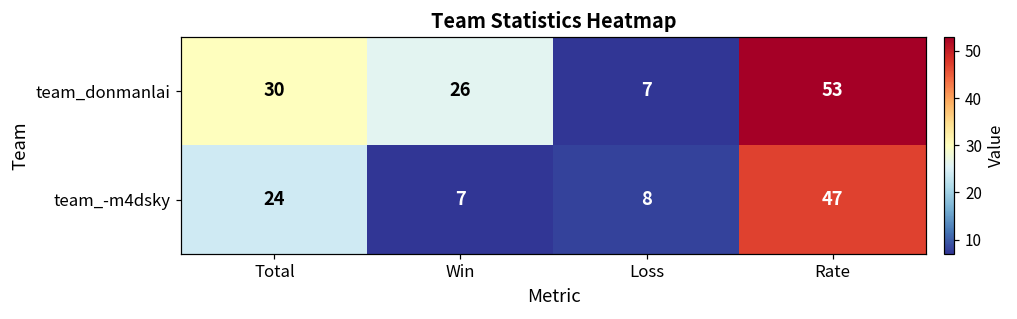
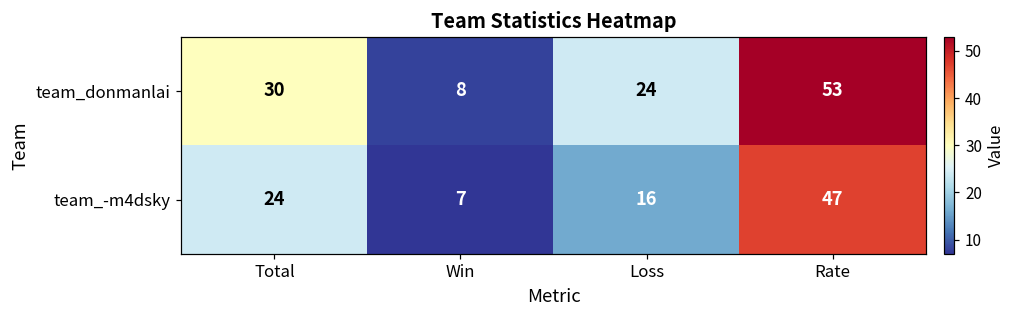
  {
    "team_donmanlai": {
      "Total": 30,
-     "Win": 26,
-     "Loss": 7,
+     "Win": 8,
+     "Loss": 24,
      "Rate": 53
    },
    "team_-m4dsky": {
      "Total": 24,
      "Win": 7,
-     "Loss": 8,
+     "Loss": 16,
      "Rate": 47
    }
  }
